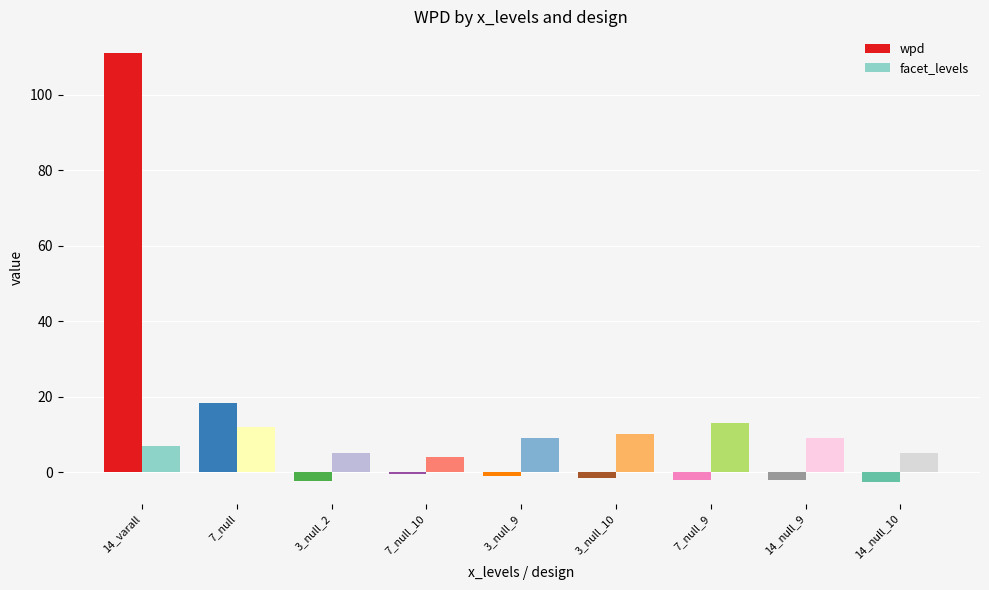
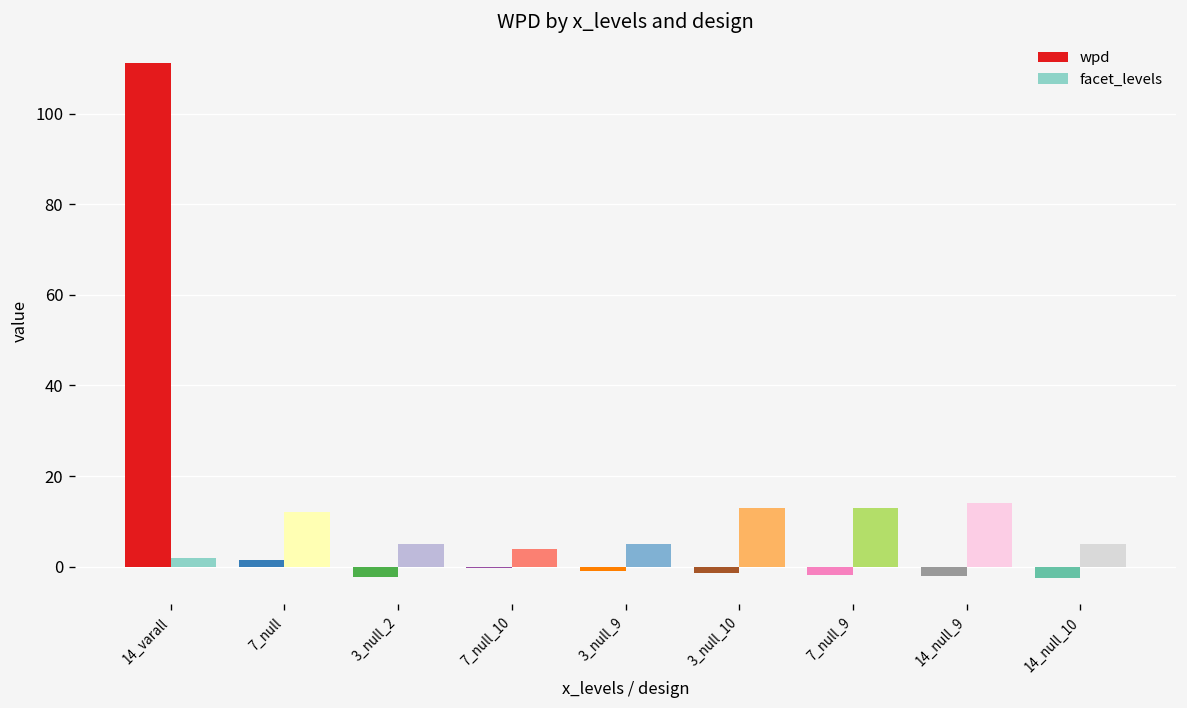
  {
    "wpd": {
      "14_varall": 111,
-     "7_null": 18,
+     "7_null": 2,
      "3_null_2": -2,
      "3_null_9": -1,
      "3_null_10": -1,
      "7_null_9": -2,
      "14_null_9": -2,
      "14_null_10": -3
    },
    "facet_levels": {
-     "14_varall": 7,
+     "14_varall": 2,
      "7_null": 12,
      "3_null_2": 5,
      "7_null_10": 4,
-     "3_null_9": 9,
-     "3_null_10": 10,
+     "3_null_9": 5,
+     "3_null_10": 13,
      "7_null_9": 13,
-     "14_null_9": 9,
+     "14_null_9": 14,
      "14_null_10": 5
    }
  }
